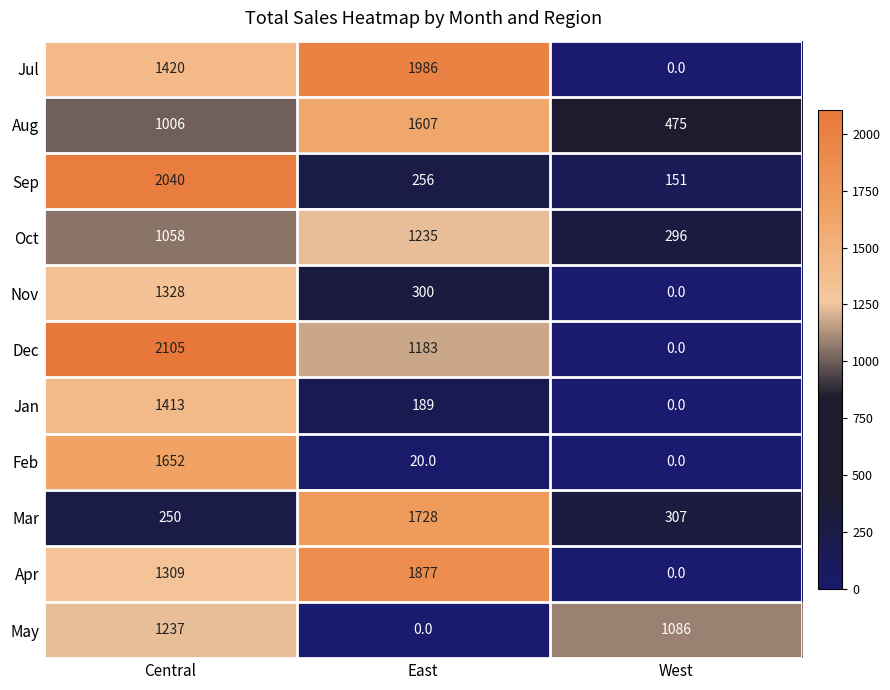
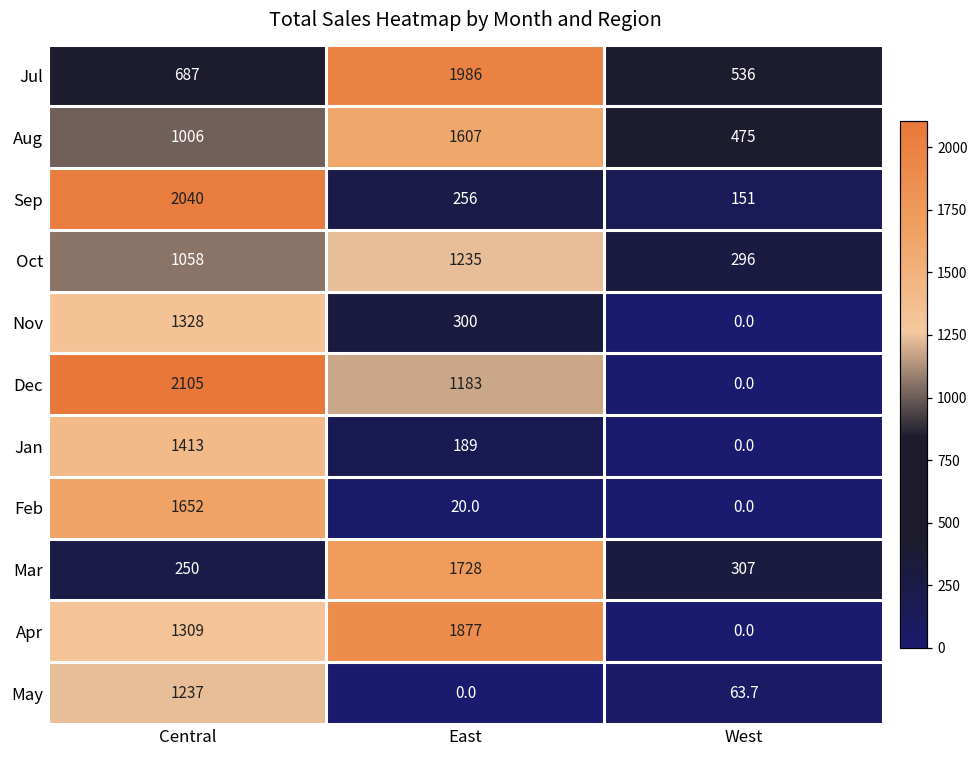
  {
    "Jul": {
-     "Central": 1420,
+     "Central": 687,
      "East": 1986,
-     "West": 0.0
+     "West": 536
    },
    "Aug": {
      "Central": 1006,
      "East": 1607,
      "West": 475
    },
    "Sep": {
      "Central": 2040,
      "East": 256,
      "West": 151
    },
    "Oct": {
      "Central": 1058,
      "East": 1235,
      "West": 296
    },
    "Nov": {
      "Central": 1328,
      "East": 300,
      "West": 0.0
    },
    "Dec": {
      "Central": 2105,
      "East": 1183,
      "West": 0.0
    },
    "Jan": {
      "Central": 1413,
      "East": 189,
      "West": 0.0
    },
    "Feb": {
      "Central": 1652,
      "East": 20.0,
      "West": 0.0
    },
    "Mar": {
      "Central": 250,
      "East": 1728,
      "West": 307
    },
    "Apr": {
      "Central": 1309,
      "East": 1877,
      "West": 0.0
    },
    "May": {
      "Central": 1237,
      "East": 0.0,
-     "West": 1086
+     "West": 63.7
    }
  }
